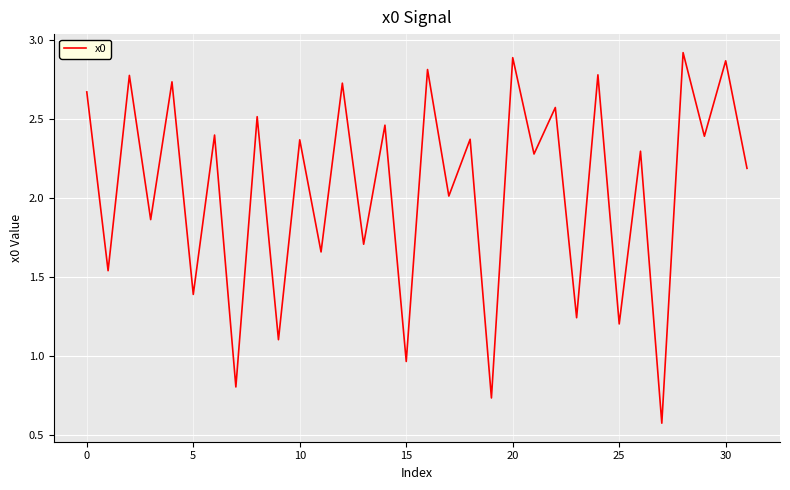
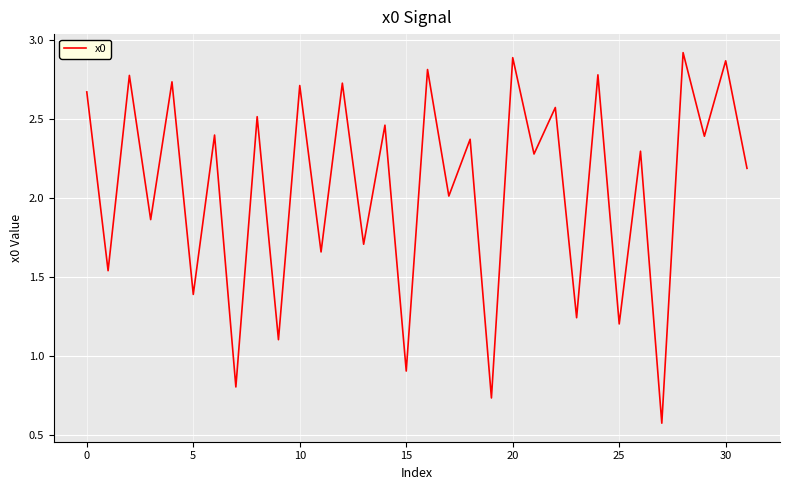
  {
    "0": 2.67,
    "5": 1.39,
-   "10": 2.37,
-   "15": 0.96,
+   "10": 2.71,
+   "15": 0.90,
    "20": 2.89,
    "25": 1.20,
    "30": 2.87
  }
